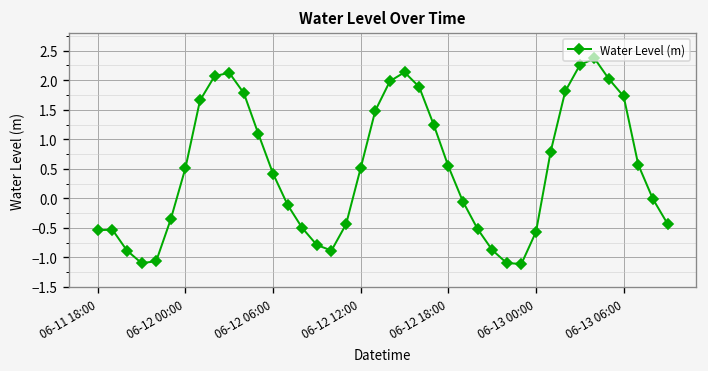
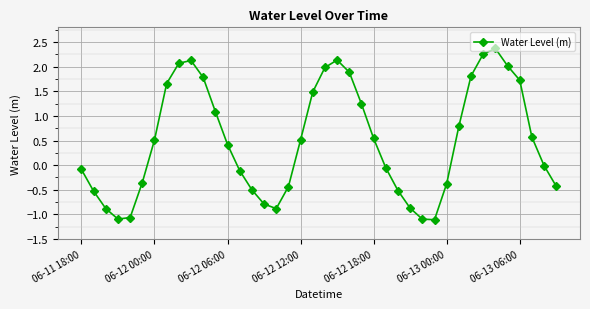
  {
-   "06-11 18:00": -0.5,
+   "06-11 18:00": -0.1,
    "06-12 00:00": 0.5,
    "06-12 06:00": 0.4,
    "06-12 12:00": 0.5,
    "06-12 18:00": 0.5,
-   "06-13 00:00": -0.6,
+   "06-13 00:00": -0.4,
    "06-13 06:00": 1.7
  }
